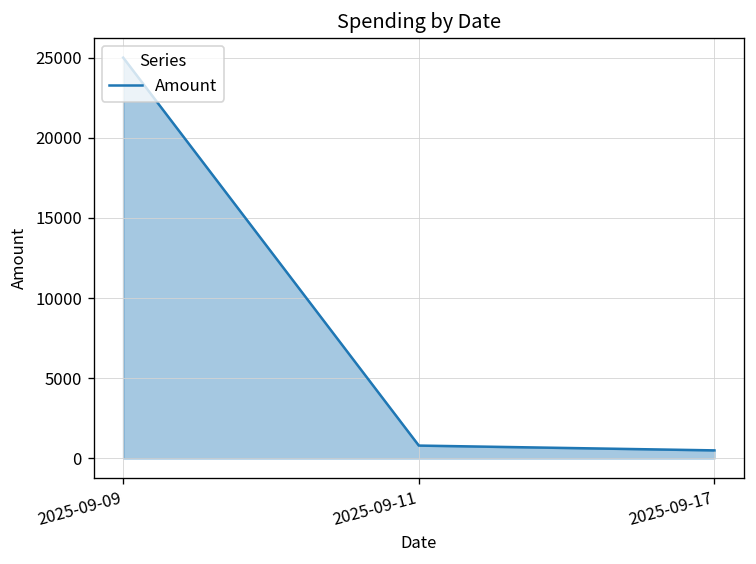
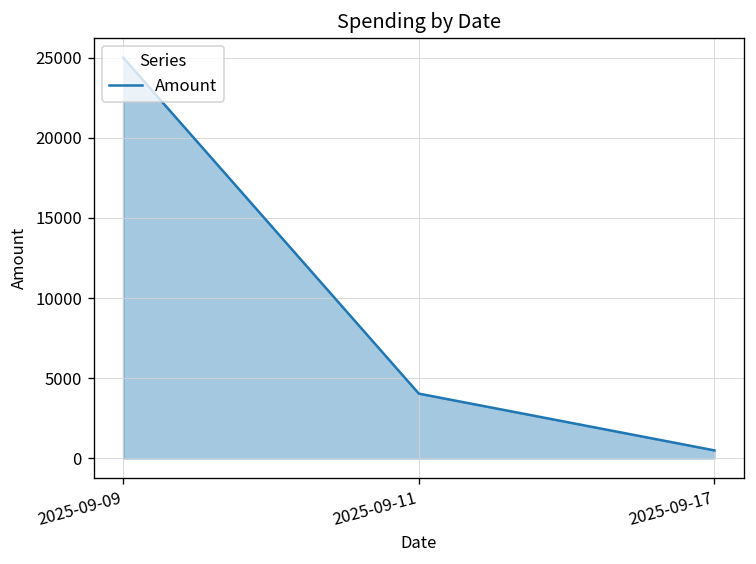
  {
-   "2025-09-11": 800,
+   "2025-09-11": 4000,
    "2025-09-17": 500
  }
